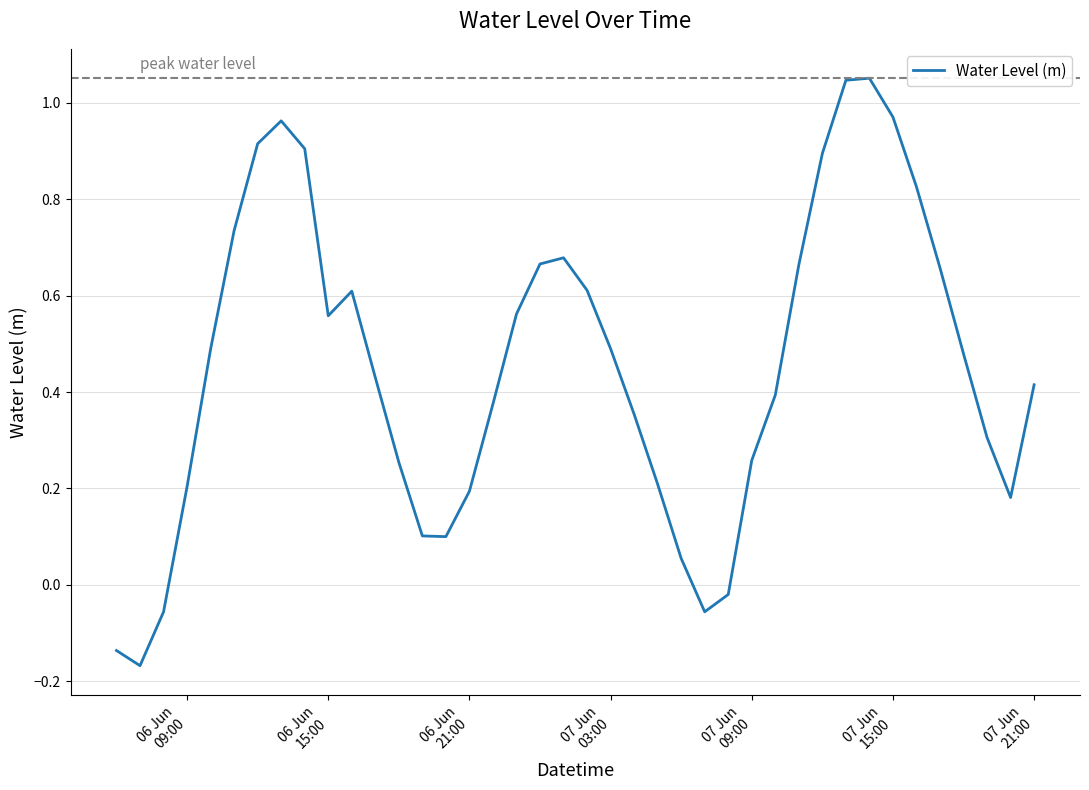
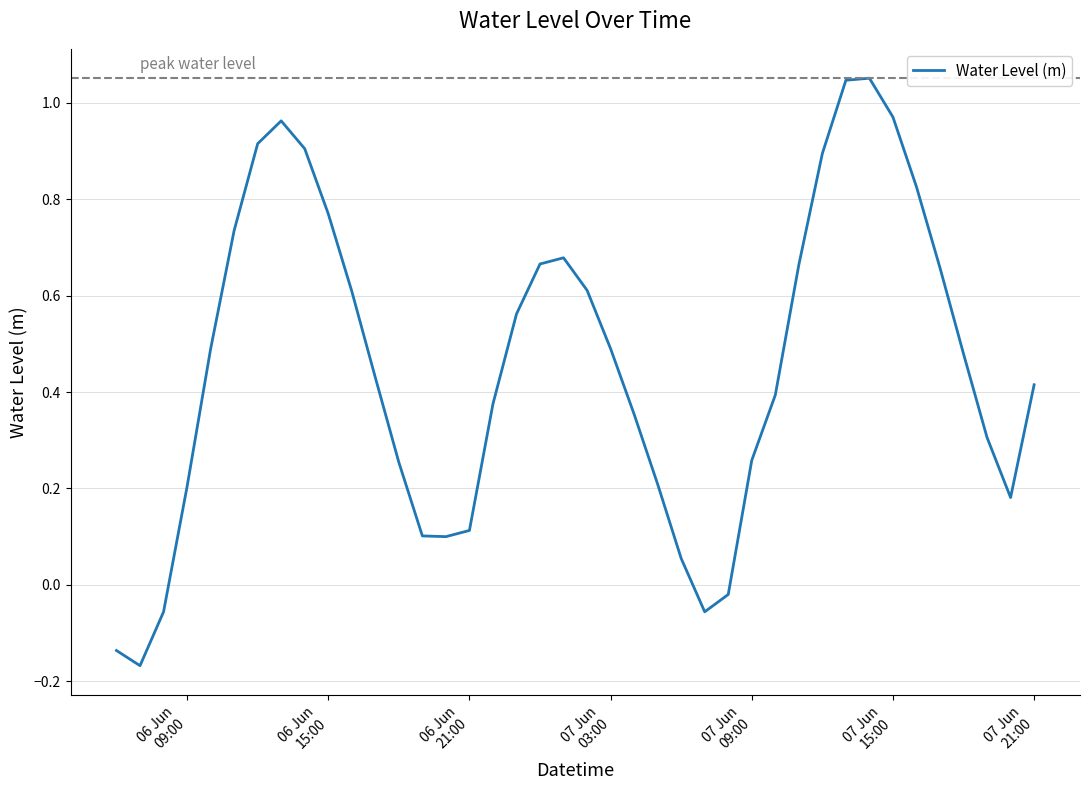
  {
    "06 Jun 09:00": 0.20,
-   "06 Jun 15:00": 0.56,
-   "06 Jun 21:00": 0.19,
+   "06 Jun 15:00": 0.77,
+   "06 Jun 21:00": 0.11,
    "07 Jun 03:00": 0.49,
    "07 Jun 09:00": 0.26,
    "07 Jun 15:00": 0.97,
    "07 Jun 21:00": 0.42
  }
